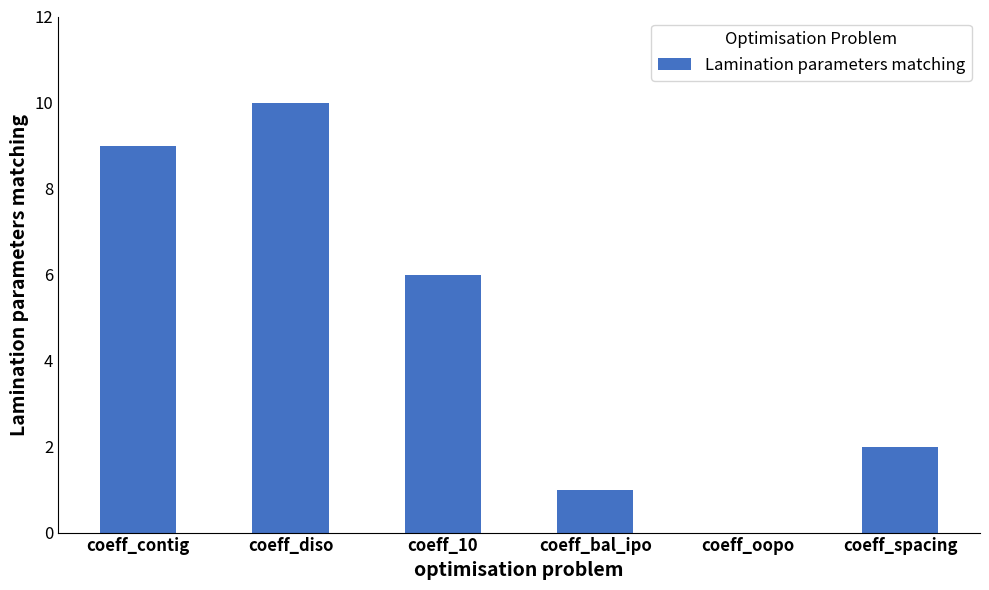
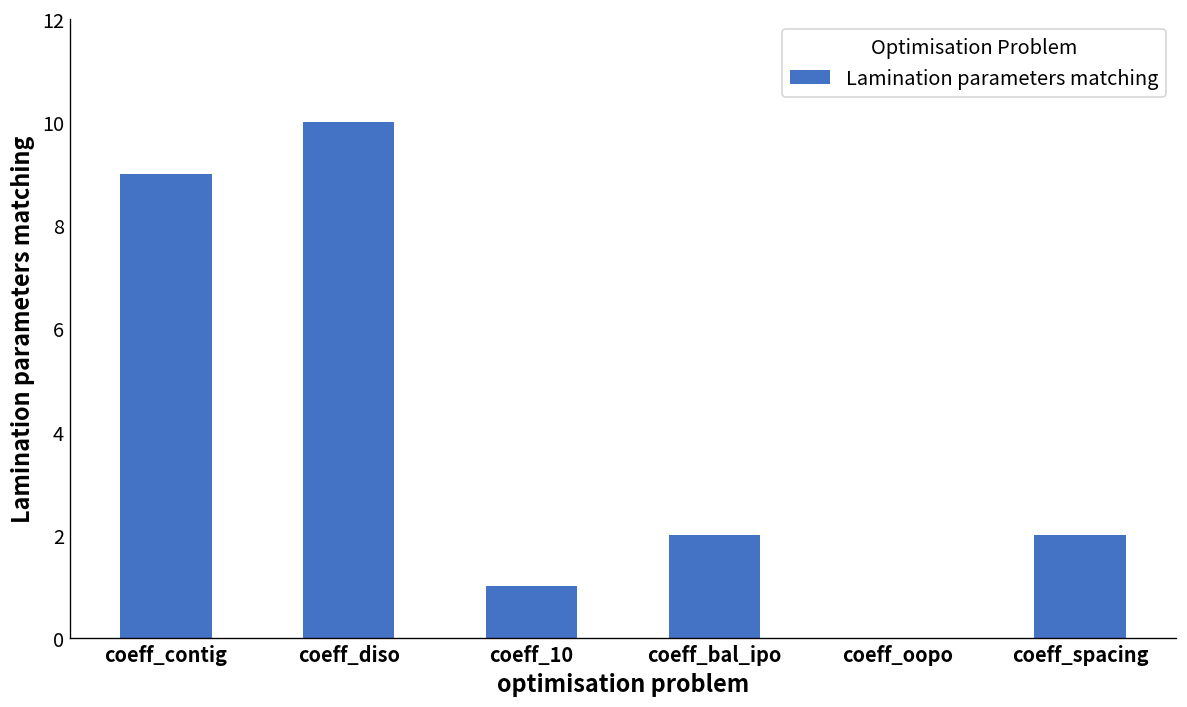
  {
    "coeff_contig": 9,
    "coeff_diso": 10,
-   "coeff_10": 6,
-   "coeff_bal_ipo": 1,
+   "coeff_10": 1,
+   "coeff_bal_ipo": 2,
    "coeff_oopo": 0,
    "coeff_spacing": 2
  }
